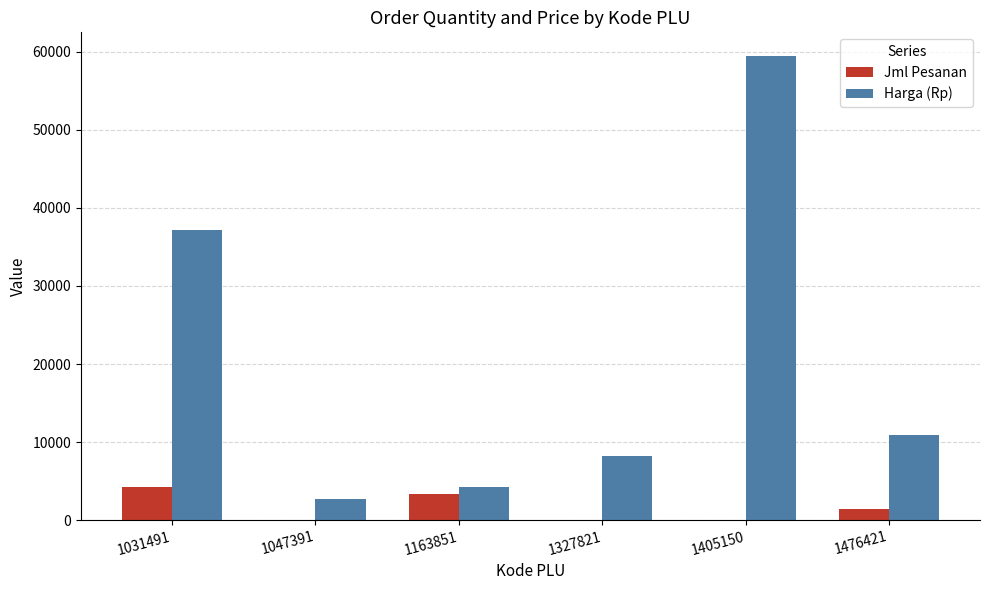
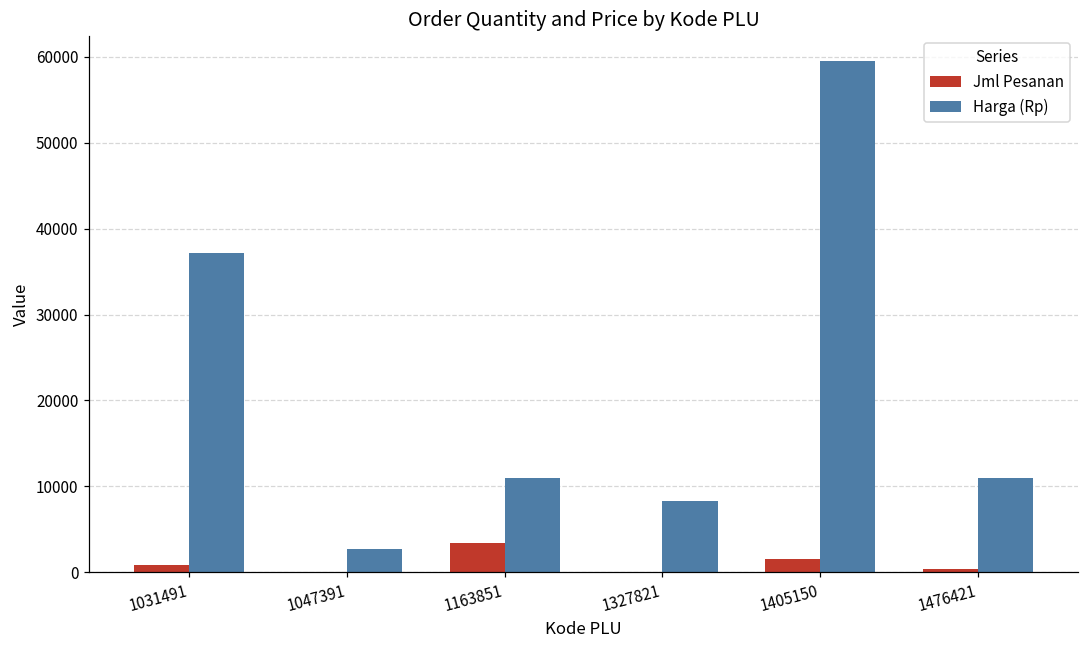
  {
    "Jml Pesanan": {
-     "1031491": 4000,
+     "1031491": 1000,
      "1163851": 3000,
-     "1405150": 0,
-     "1476421": 1000
+     "1405150": 1000,
+     "1476421": 0
    },
    "Harga (Rp)": {
      "1031491": 37000,
      "1047391": 3000,
-     "1163851": 4000,
+     "1163851": 11000,
      "1327821": 8000,
      "1405150": 60000,
      "1476421": 11000
    }
  }
